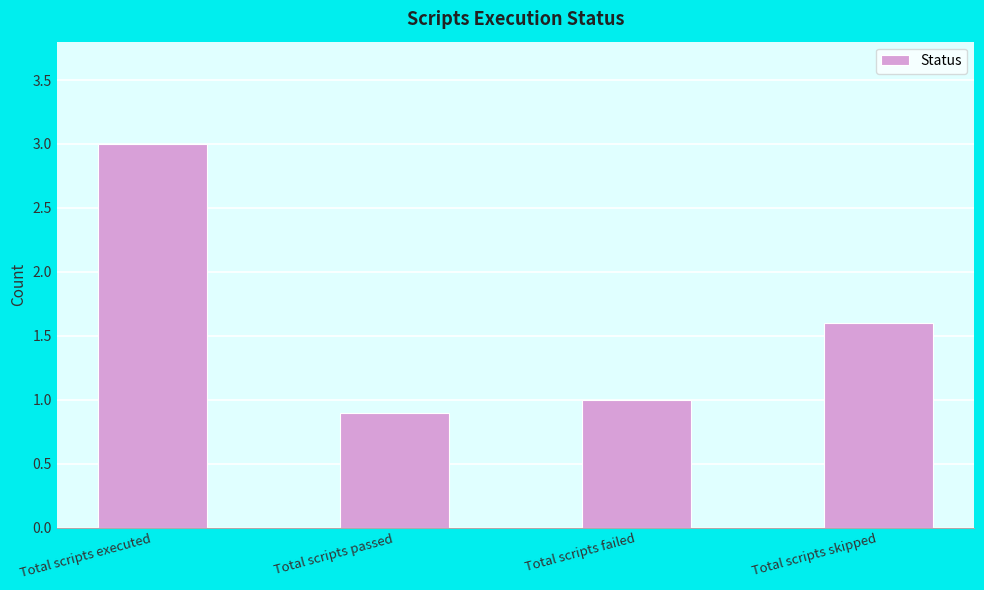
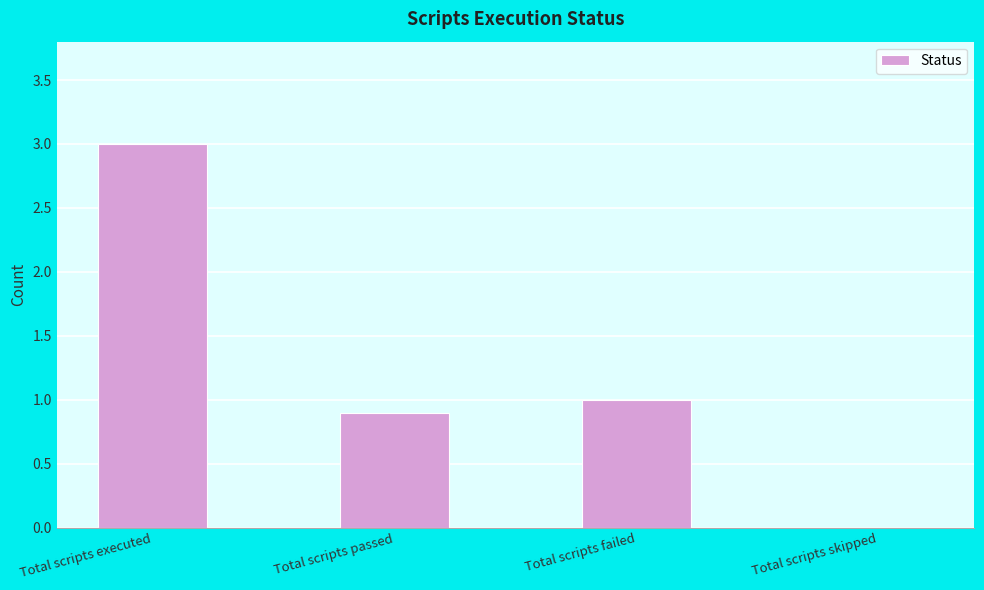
  {
    "Total scripts executed": 3.0,
    "Total scripts passed": 0.9,
    "Total scripts failed": 1.0,
-   "Total scripts skipped": 1.6
+   "Total scripts skipped": 0.0
  }
